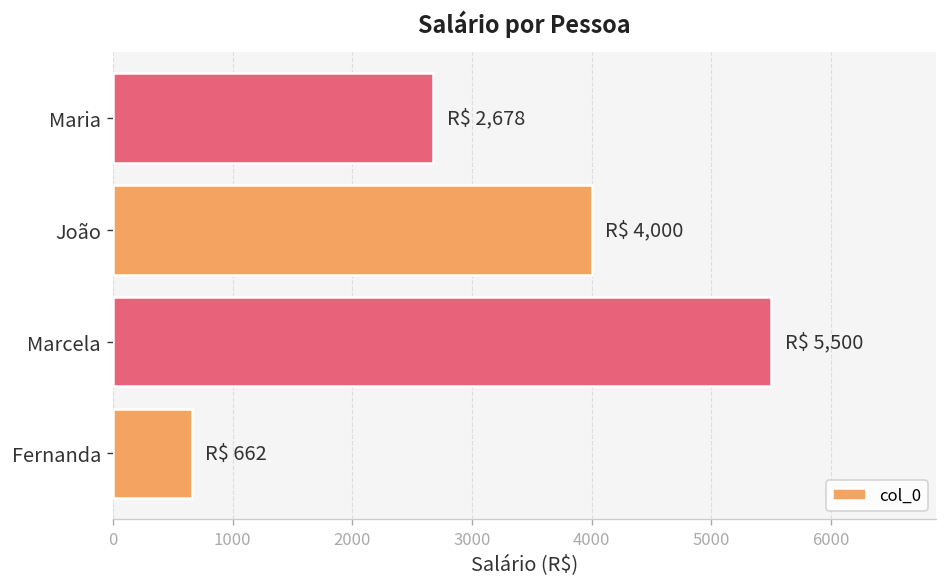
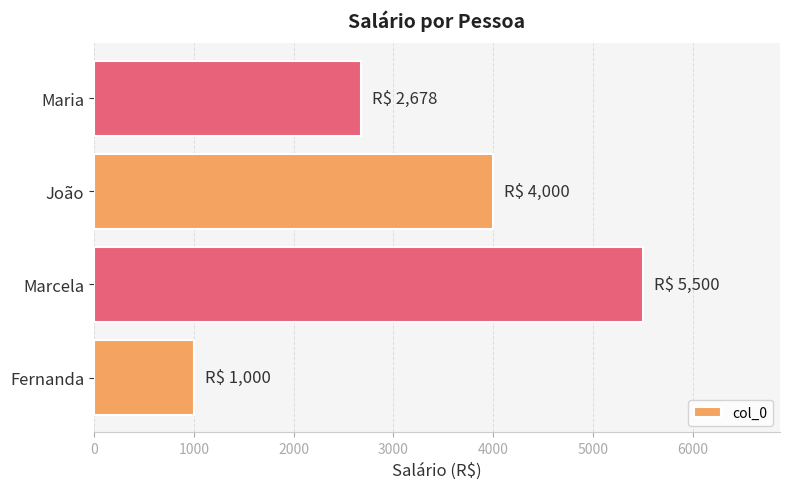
  {
    "Maria": "2,678",
    "João": "4,000",
    "Marcela": "5,500",
-   "Fernanda": "662"
+   "Fernanda": "1,000"
  }
